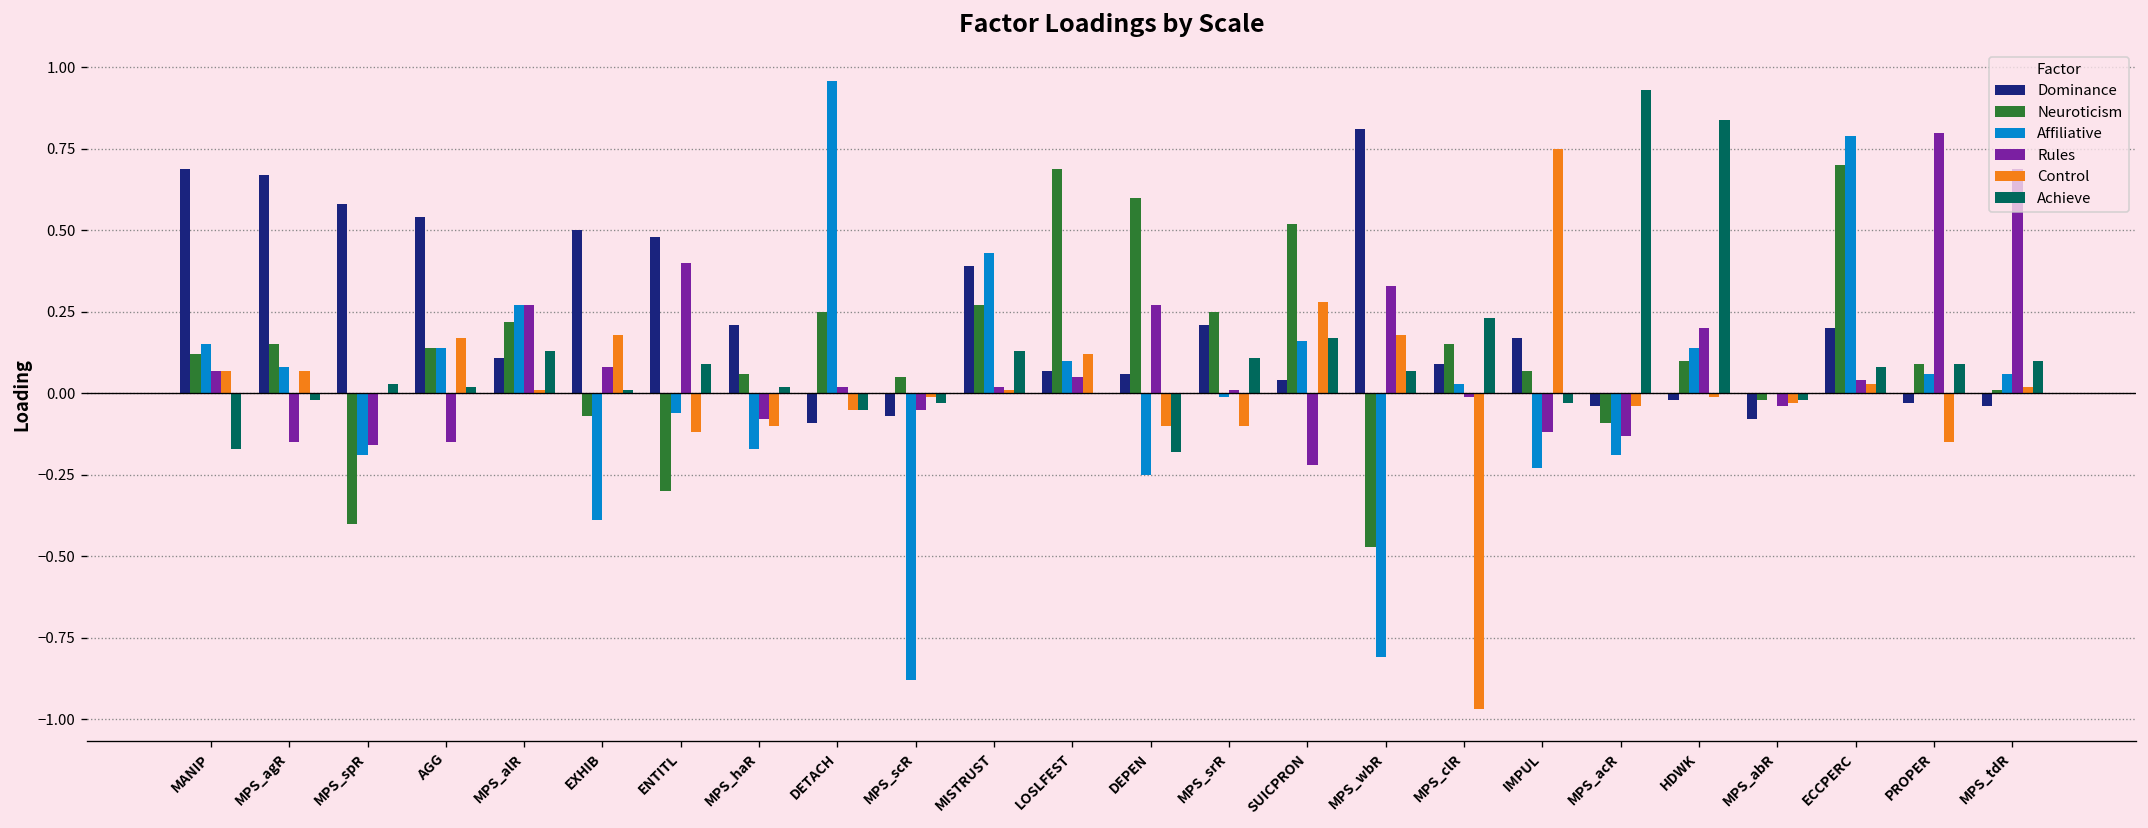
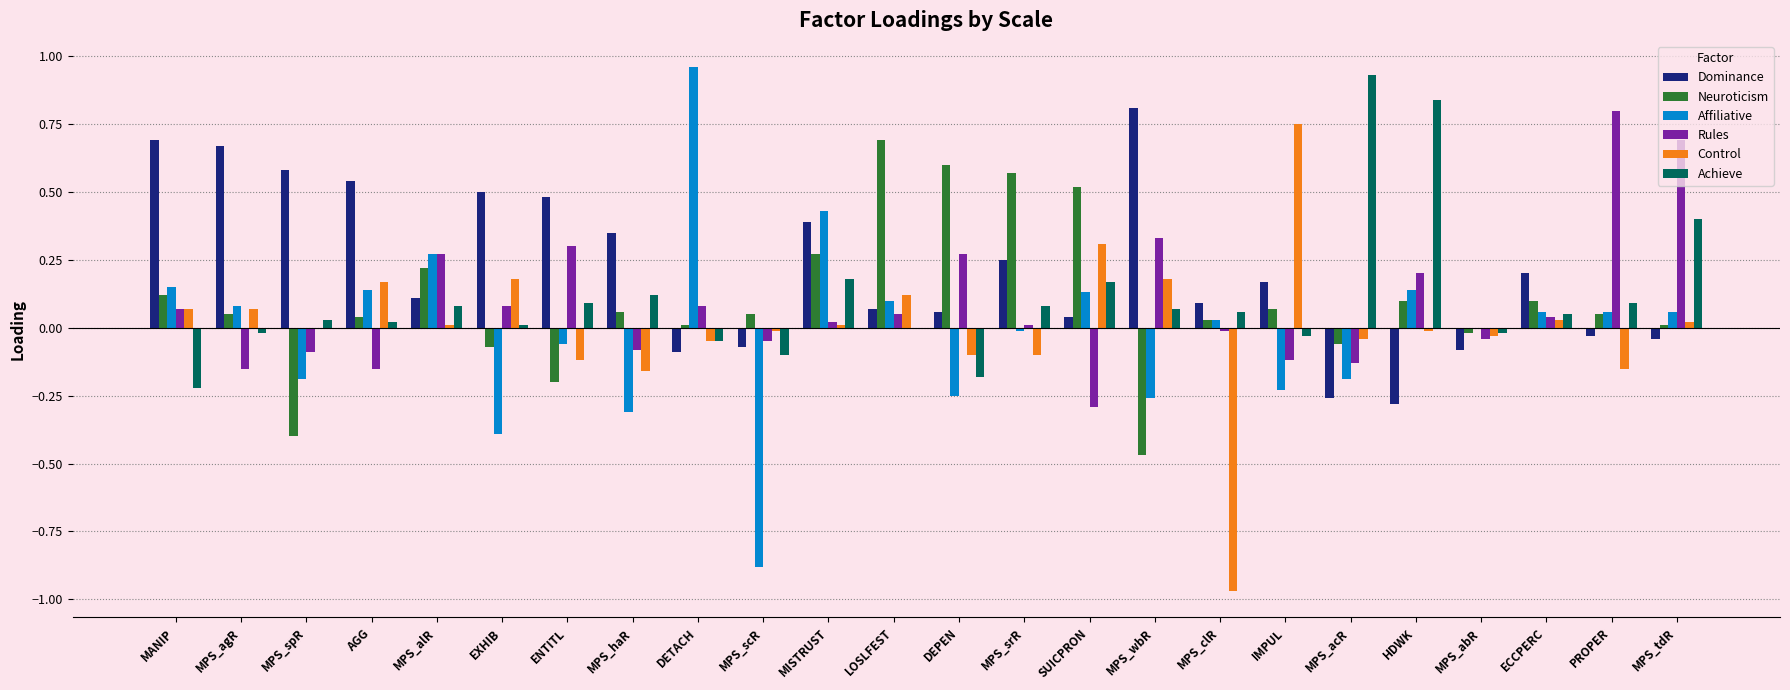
  {
    "Dominance": {
      "MANIP": 0.69,
      "MPS_agR": 0.67,
      "MPS_spR": 0.58,
      "AGG": 0.54,
      "MPS_alR": 0.11,
      "EXHIB": 0.50,
      "ENTITL": 0.48,
-     "MPS_haR": 0.21,
+     "MPS_haR": 0.35,
      "DETACH": -0.09,
      "MPS_scR": -0.07,
      "MISTRUST": 0.39,
      "LOSLFEST": 0.07,
      "DEPEN": 0.06,
-     "MPS_srR": 0.21,
+     "MPS_srR": 0.25,
      "SUICPRON": 0.04,
      "MPS_wbR": 0.81,
      "MPS_clR": 0.09,
      "IMPUL": 0.17,
-     "MPS_acR": -0.04,
-     "HDWK": -0.02,
+     "MPS_acR": -0.26,
+     "HDWK": -0.28,
      "MPS_abR": -0.08,
      "ECCPERC": 0.20,
      "PROPER": -0.03,
      "MPS_tdR": -0.04
    },
    "Neuroticism": {
      "MANIP": 0.12,
-     "MPS_agR": 0.15,
+     "MPS_agR": 0.05,
      "MPS_spR": -0.40,
-     "AGG": 0.14,
+     "AGG": 0.04,
      "MPS_alR": 0.22,
      "EXHIB": -0.07,
-     "ENTITL": -0.3,
+     "ENTITL": -0.2,
      "MPS_haR": 0.06,
-     "DETACH": 0.25,
+     "DETACH": 0.01,
      "MPS_scR": 0.05,
      "MISTRUST": 0.27,
      "LOSLFEST": 0.69,
      "DEPEN": 0.60,
-     "MPS_srR": 0.25,
+     "MPS_srR": 0.57,
      "SUICPRON": 0.52,
      "MPS_wbR": -0.47,
-     "MPS_clR": 0.15,
+     "MPS_clR": 0.03,
      "IMPUL": 0.07,
-     "MPS_acR": -0.09,
+     "MPS_acR": -0.06,
      "HDWK": 0.10,
      "MPS_abR": -0.02,
-     "ECCPERC": 0.7,
-     "PROPER": 0.09,
+     "ECCPERC": 0.1,
+     "PROPER": 0.05,
      "MPS_tdR": 0.01
    },
    "Affiliative": {
      "MANIP": 0.15,
      "MPS_agR": 0.08,
      "MPS_spR": -0.19,
      "AGG": 0.14,
      "MPS_alR": 0.27,
      "EXHIB": -0.39,
      "ENTITL": -0.06,
-     "MPS_haR": -0.17,
+     "MPS_haR": -0.31,
      "DETACH": 0.96,
      "MPS_scR": -0.88,
      "MISTRUST": 0.43,
      "LOSLFEST": 0.10,
      "DEPEN": -0.25,
      "MPS_srR": -0.01,
-     "SUICPRON": 0.16,
-     "MPS_wbR": -0.81,
+     "SUICPRON": 0.13,
+     "MPS_wbR": -0.26,
      "MPS_clR": 0.03,
      "IMPUL": -0.23,
      "MPS_acR": -0.19,
      "HDWK": 0.14,
      "MPS_abR": 0.00,
-     "ECCPERC": 0.79,
+     "ECCPERC": 0.06,
      "PROPER": 0.06,
      "MPS_tdR": 0.06
    },
    "Rules": {
      "MANIP": 0.07,
      "MPS_agR": -0.15,
-     "MPS_spR": -0.16,
+     "MPS_spR": -0.09,
      "AGG": -0.15,
      "MPS_alR": 0.27,
      "EXHIB": 0.08,
-     "ENTITL": 0.4,
+     "ENTITL": 0.3,
      "MPS_haR": -0.08,
-     "DETACH": 0.02,
+     "DETACH": 0.08,
      "MPS_scR": -0.05,
      "MISTRUST": 0.02,
      "LOSLFEST": 0.05,
      "DEPEN": 0.27,
      "MPS_srR": 0.01,
-     "SUICPRON": -0.22,
+     "SUICPRON": -0.29,
      "MPS_wbR": 0.33,
      "MPS_clR": -0.01,
      "IMPUL": -0.12,
      "MPS_acR": -0.13,
      "HDWK": 0.20,
      "MPS_abR": -0.04,
      "ECCPERC": 0.04,
      "PROPER": 0.80
    },
    "Control": {
      "MANIP": 0.07,
      "MPS_agR": 0.07,
      "MPS_spR": 0.00,
      "AGG": 0.17,
      "MPS_alR": 0.01,
      "EXHIB": 0.18,
      "ENTITL": -0.12,
-     "MPS_haR": -0.10,
+     "MPS_haR": -0.16,
      "DETACH": -0.05,
      "MPS_scR": -0.01,
      "MISTRUST": 0.01,
      "LOSLFEST": 0.12,
      "DEPEN": -0.10,
      "MPS_srR": -0.10,
-     "SUICPRON": 0.28,
+     "SUICPRON": 0.31,
      "MPS_wbR": 0.18,
      "MPS_clR": -0.97,
      "IMPUL": 0.75,
      "MPS_acR": -0.04,
      "HDWK": -0.01,
      "MPS_abR": -0.03,
      "ECCPERC": 0.03,
      "PROPER": -0.15,
      "MPS_tdR": 0.02
    },
    "Achieve": {
-     "MANIP": -0.17,
+     "MANIP": -0.22,
      "MPS_agR": -0.02,
      "MPS_spR": 0.03,
      "AGG": 0.02,
-     "MPS_alR": 0.13,
+     "MPS_alR": 0.08,
      "EXHIB": 0.01,
      "ENTITL": 0.09,
-     "MPS_haR": 0.02,
+     "MPS_haR": 0.12,
      "DETACH": -0.05,
-     "MPS_scR": -0.03,
-     "MISTRUST": 0.13,
+     "MPS_scR": -0.10,
+     "MISTRUST": 0.18,
      "LOSLFEST": 0.00,
      "DEPEN": -0.18,
-     "MPS_srR": 0.11,
+     "MPS_srR": 0.08,
      "SUICPRON": 0.17,
      "MPS_wbR": 0.07,
-     "MPS_clR": 0.23,
+     "MPS_clR": 0.06,
      "IMPUL": -0.03,
      "MPS_acR": 0.93,
      "HDWK": 0.84,
      "MPS_abR": -0.02,
-     "ECCPERC": 0.08,
+     "ECCPERC": 0.05,
      "PROPER": 0.09,
-     "MPS_tdR": 0.1
+     "MPS_tdR": 0.4
    }
  }
